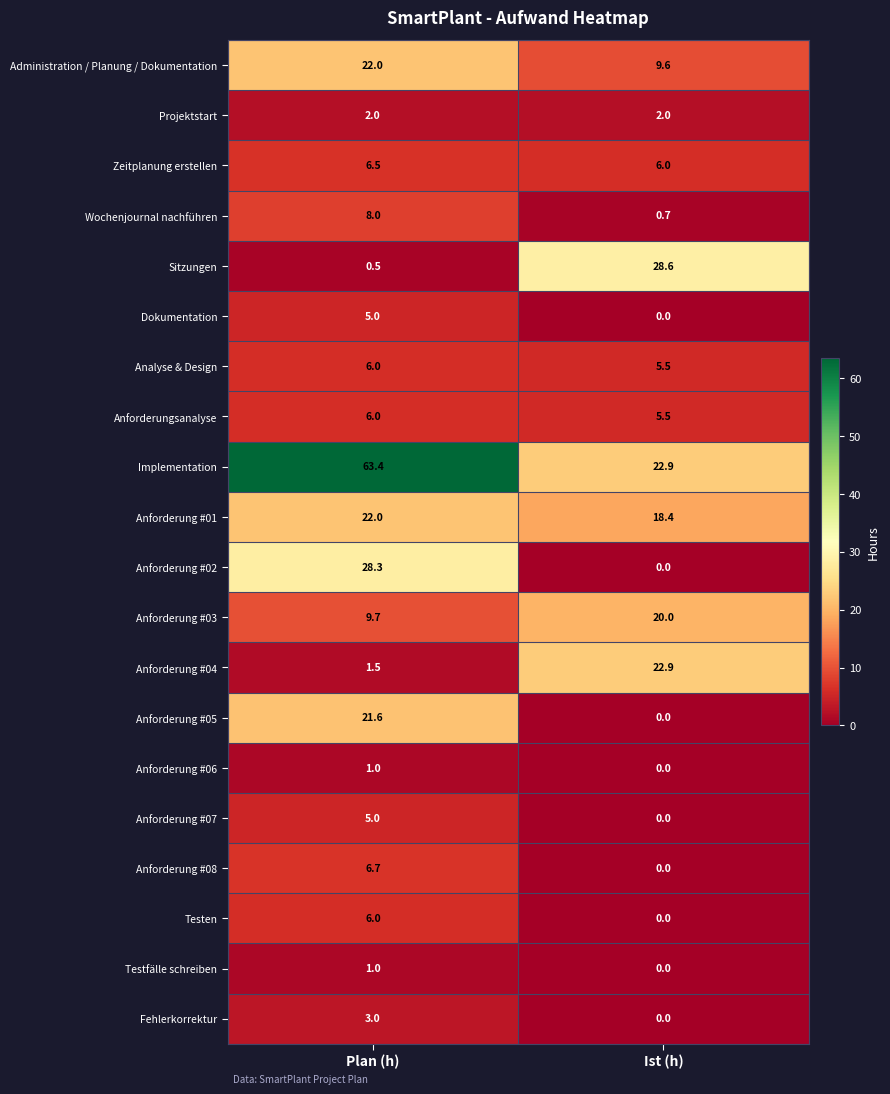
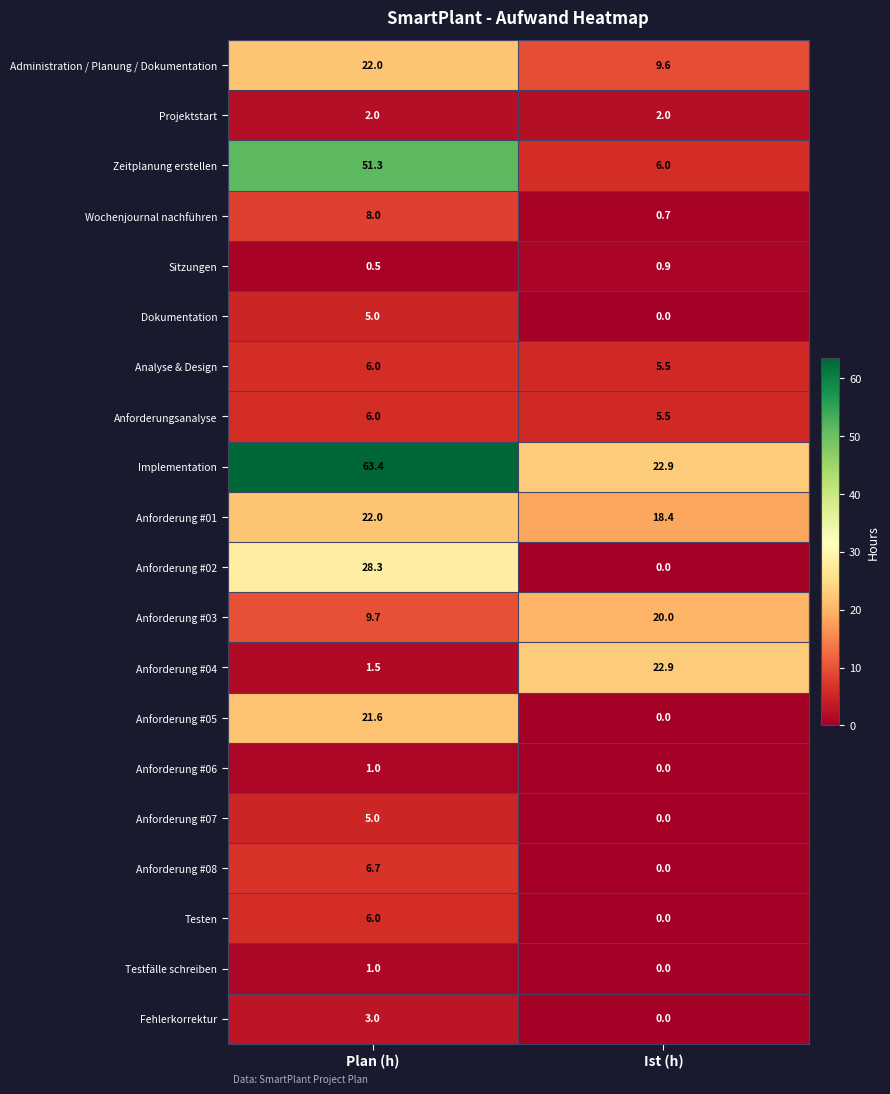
  {
    "Administration / Planung / Dokumentation": {
      "Plan (h)": 22.0,
      "Ist (h)": 9.6
    },
    "Projektstart": {
      "Plan (h)": 2.0,
      "Ist (h)": 2.0
    },
    "Zeitplanung erstellen": {
-     "Plan (h)": 6.5,
+     "Plan (h)": 51.3,
      "Ist (h)": 6.0
    },
    "Wochenjournal nachführen": {
      "Plan (h)": 8.0,
      "Ist (h)": 0.7
    },
    "Sitzungen": {
      "Plan (h)": 0.5,
-     "Ist (h)": 28.6
+     "Ist (h)": 0.9
    },
    "Dokumentation": {
      "Plan (h)": 5.0,
      "Ist (h)": 0.0
    },
    "Analyse & Design": {
      "Plan (h)": 6.0,
      "Ist (h)": 5.5
    },
    "Anforderungsanalyse": {
      "Plan (h)": 6.0,
      "Ist (h)": 5.5
    },
    "Implementation": {
      "Plan (h)": 63.4,
      "Ist (h)": 22.9
    },
    "Anforderung #01": {
      "Plan (h)": 22.0,
      "Ist (h)": 18.4
    },
    "Anforderung #02": {
      "Plan (h)": 28.3,
      "Ist (h)": 0.0
    },
    "Anforderung #03": {
      "Plan (h)": 9.7,
      "Ist (h)": 20.0
    },
    "Anforderung #04": {
      "Plan (h)": 1.5,
      "Ist (h)": 22.9
    },
    "Anforderung #05": {
      "Plan (h)": 21.6,
      "Ist (h)": 0.0
    },
    "Anforderung #06": {
      "Plan (h)": 1.0,
      "Ist (h)": 0.0
    },
    "Anforderung #07": {
      "Plan (h)": 5.0,
      "Ist (h)": 0.0
    },
    "Anforderung #08": {
      "Plan (h)": 6.7,
      "Ist (h)": 0.0
    },
    "Testen": {
      "Plan (h)": 6.0,
      "Ist (h)": 0.0
    },
    "Testfälle schreiben": {
      "Plan (h)": 1.0,
      "Ist (h)": 0.0
    },
    "Fehlerkorrektur": {
      "Plan (h)": 3.0,
      "Ist (h)": 0.0
    }
  }
